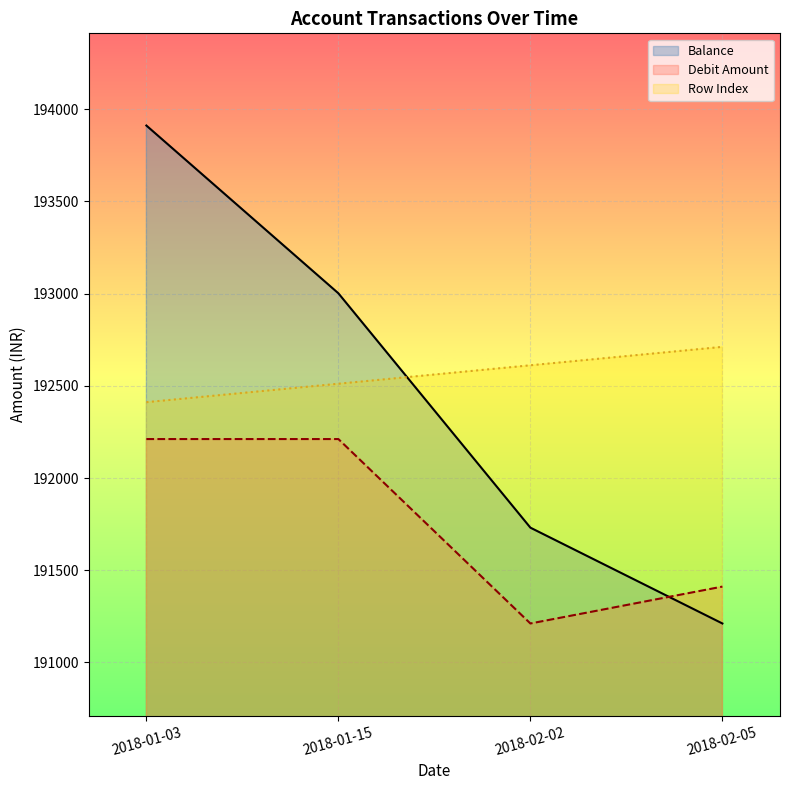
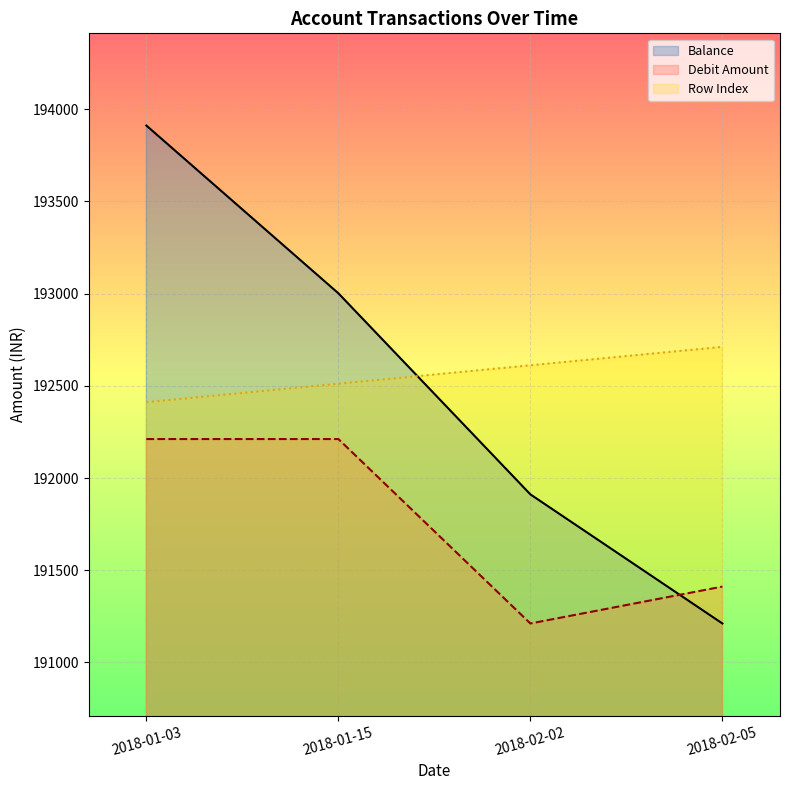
  {
    "Balance": {
      "2018-01-03": 193910,
      "2018-01-15": 193000,
-     "2018-02-02": 191730,
+     "2018-02-02": 191910,
      "2018-02-05": 191210
    }
  }
